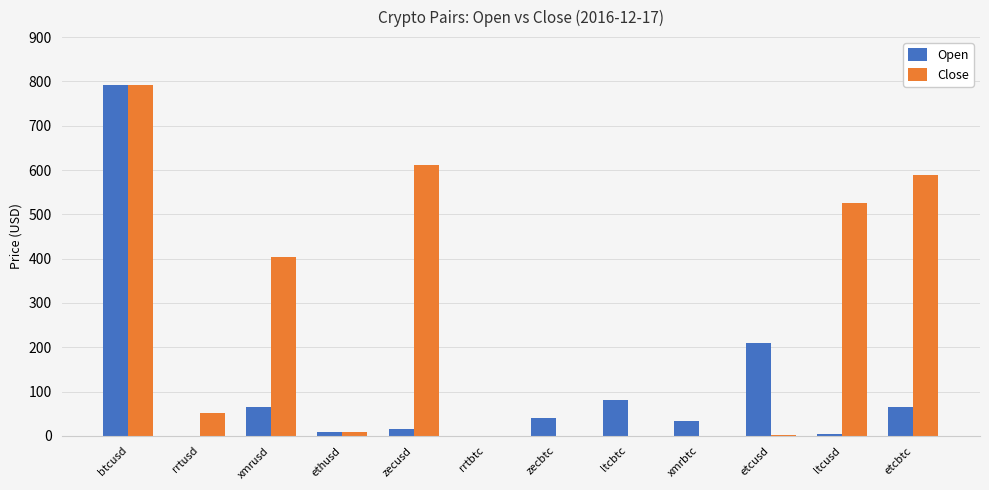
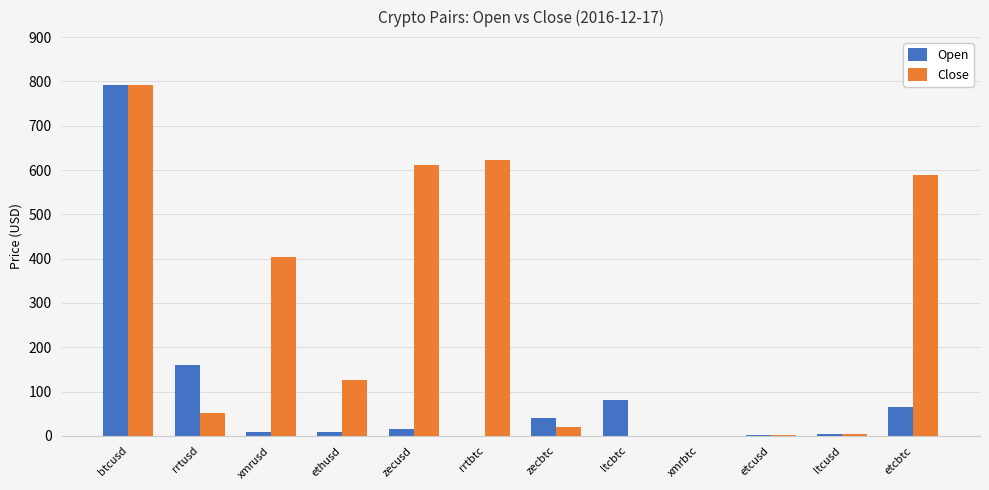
  {
    "Open": {
      "btcusd": 790,
-     "rrtusd": 0,
-     "xmrusd": 70,
+     "rrtusd": 160,
+     "xmrusd": 10,
      "ethusd": 10,
      "zecusd": 10,
      "zecbtc": 40,
      "ltcbtc": 80,
-     "xmrbtc": 30,
-     "etcusd": 210,
+     "xmrbtc": 0,
+     "etcusd": 0,
      "etcbtc": 60
    },
    "Close": {
      "btcusd": 790,
      "rrtusd": 50,
      "xmrusd": 400,
-     "ethusd": 10,
+     "ethusd": 130,
      "zecusd": 610,
-     "rrtbtc": 0,
-     "zecbtc": 0,
-     "ltcusd": 520,
+     "rrtbtc": 620,
+     "zecbtc": 20,
+     "ltcusd": 0,
      "etcbtc": 590
    }
  }
